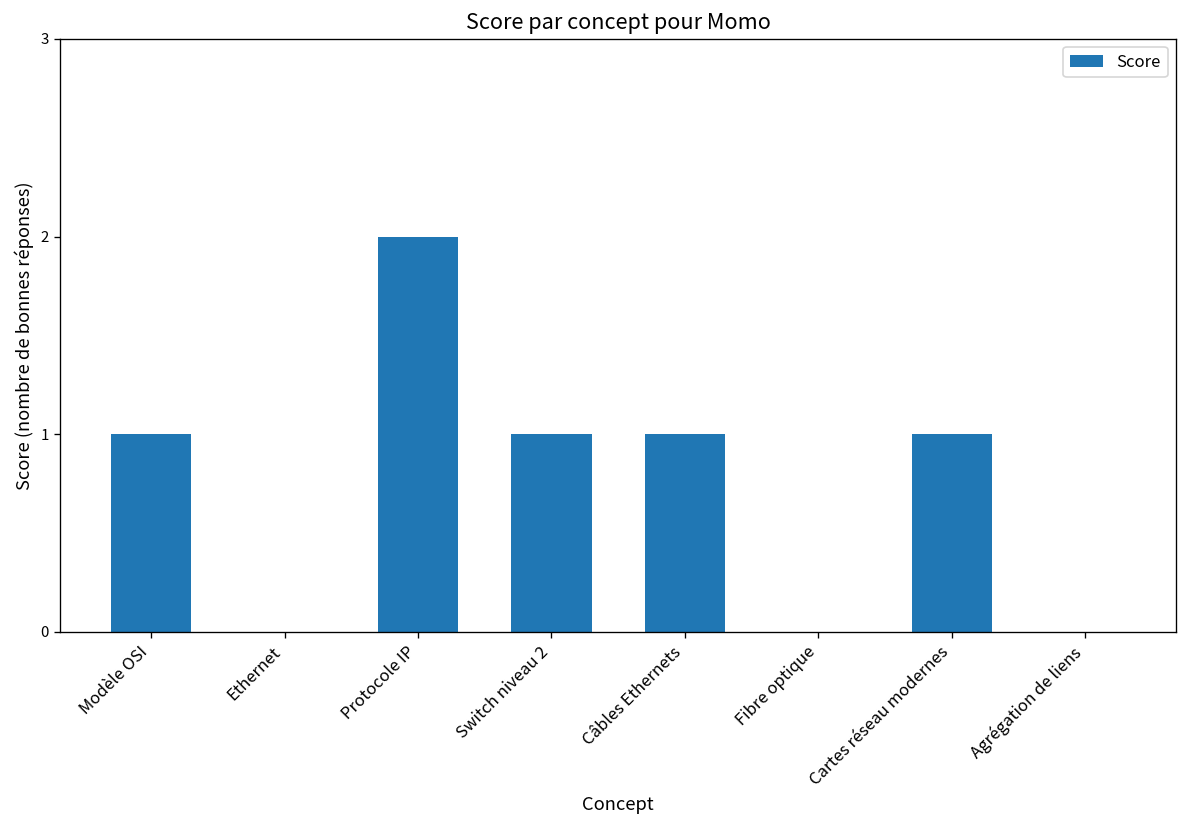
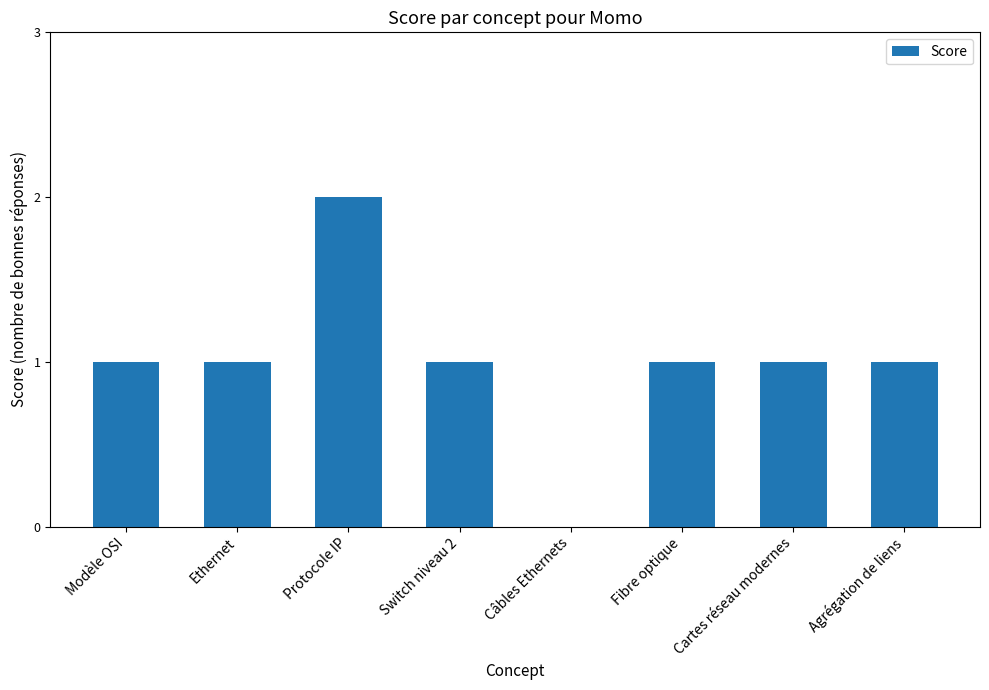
  {
    "Modèle OSI": 1,
-   "Ethernet": 0,
+   "Ethernet": 1,
    "Protocole IP": 2,
    "Switch niveau 2": 1,
-   "Câbles Ethernets": 1,
-   "Fibre optique": 0,
+   "Câbles Ethernets": 0,
+   "Fibre optique": 1,
    "Cartes réseau modernes": 1,
-   "Agrégation de liens": 0
+   "Agrégation de liens": 1
  }
